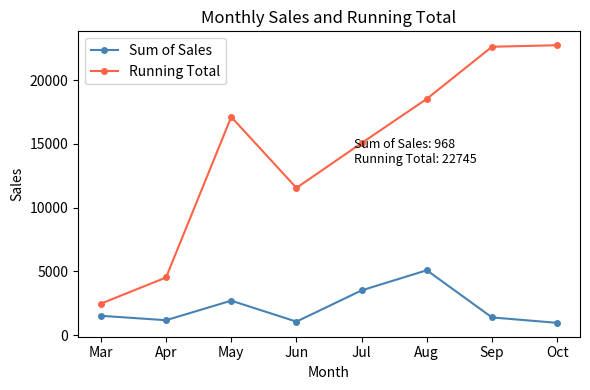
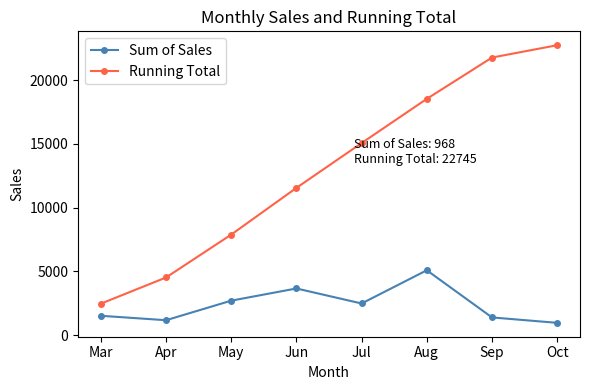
  {
    "Sum of Sales": {
      "Mar": 1500,
      "Apr": 1200,
      "May": 2700,
-     "Jun": 1100,
-     "Jul": 3500,
+     "Jun": 3700,
+     "Jul": 2500,
      "Aug": 5100,
      "Sep": 1400,
      "Oct": 1000
    },
    "Running Total": {
      "Mar": 2500,
      "Apr": 4500,
-     "May": 17100,
+     "May": 7900,
      "Jun": 11600,
      "Aug": 18500,
-     "Sep": 22600,
+     "Sep": 21800,
      "Oct": 22700
    }
  }
